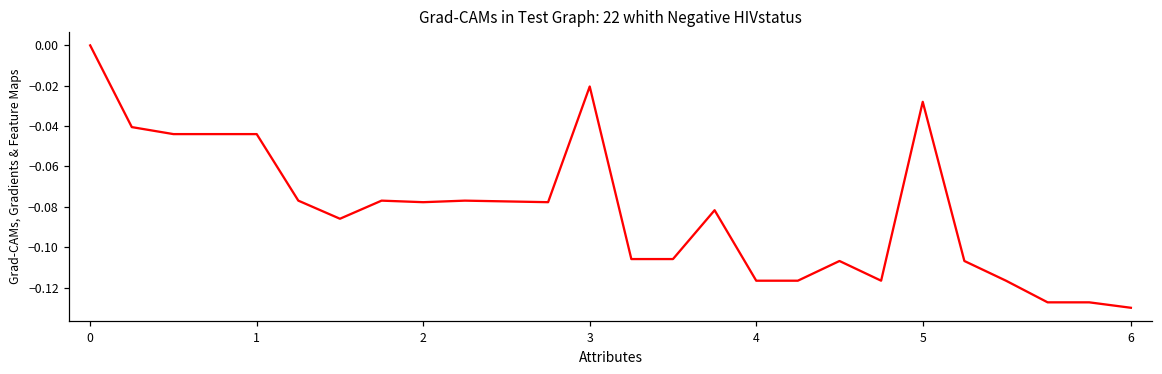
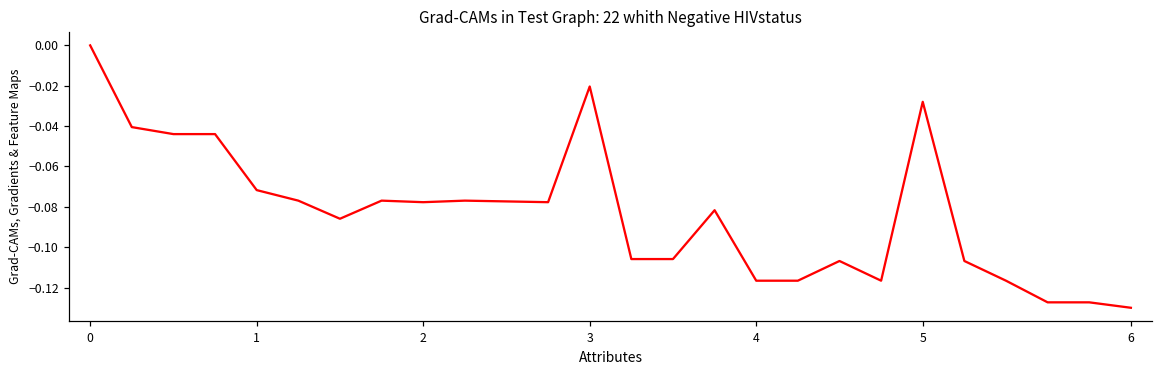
  {
    "0": 0.000,
-   "1": -0.044,
+   "1": -0.072,
    "5": -0.028
  }
